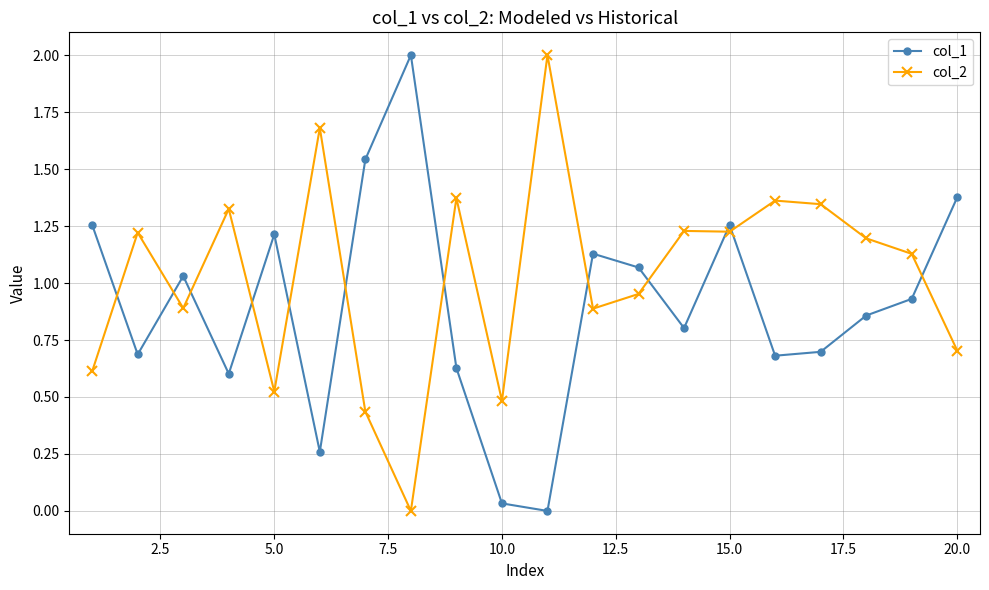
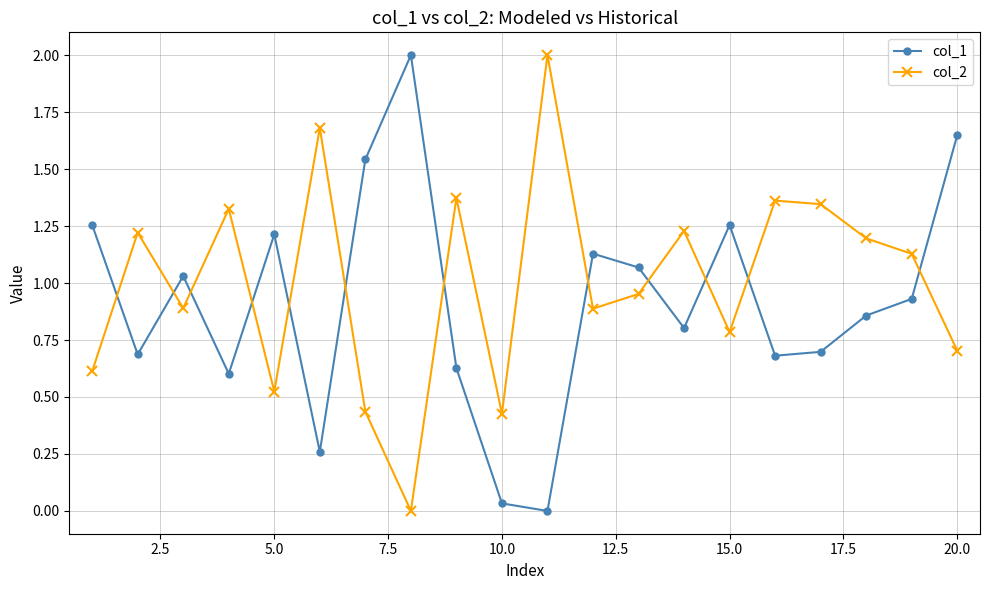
  {
    "col_1": {
      "5.0": 1.21,
      "10.0": 0.03,
      "15.0": 1.25,
-     "20.0": 1.38
+     "20.0": 1.65
    },
    "col_2": {
      "5.0": 0.52,
-     "10.0": 0.48,
-     "15.0": 1.23,
+     "10.0": 0.43,
+     "15.0": 0.78,
      "20.0": 0.70
    }
  }
